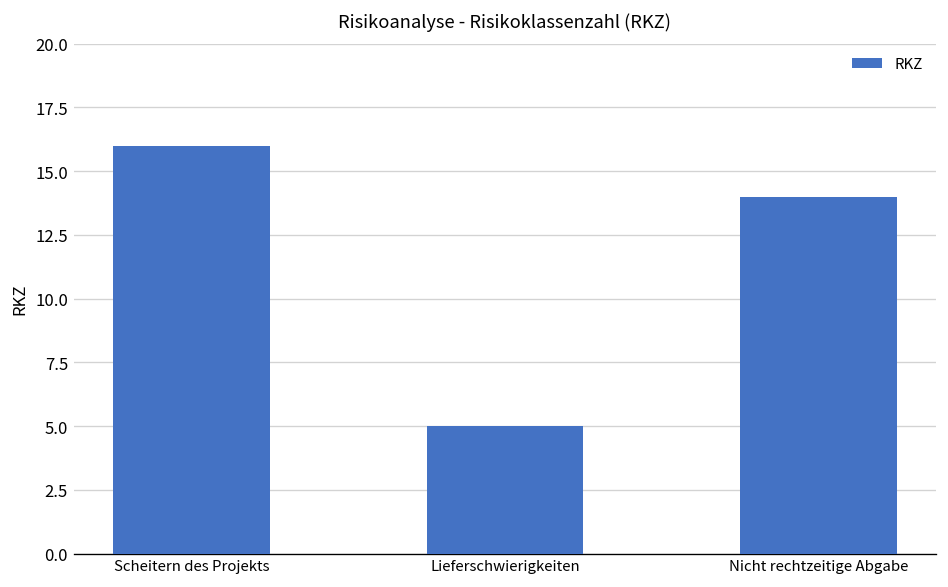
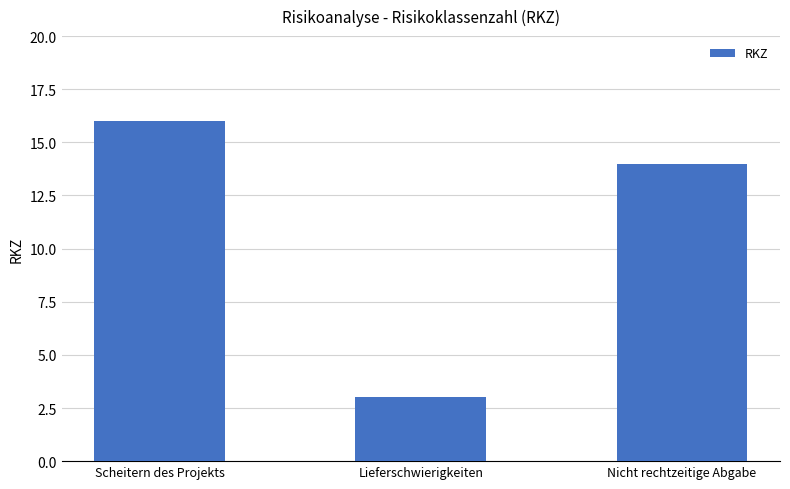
  {
    "Scheitern des Projekts": 16,
-   "Lieferschwierigkeiten": 5,
+   "Lieferschwierigkeiten": 3,
    "Nicht rechtzeitige Abgabe": 14
  }
